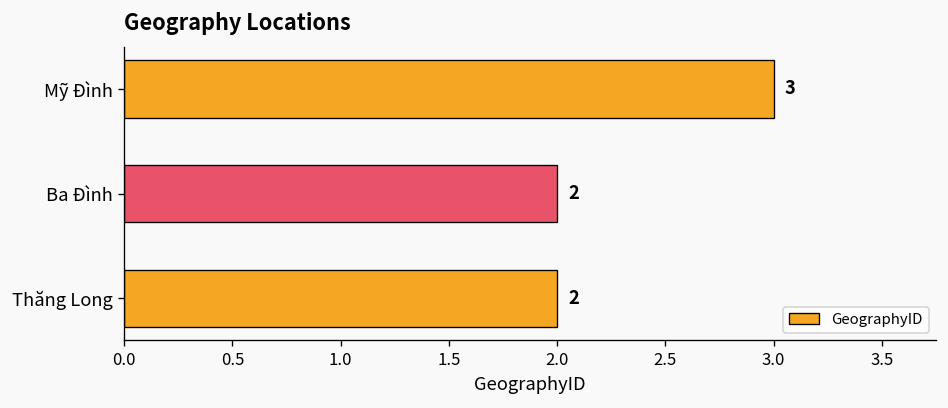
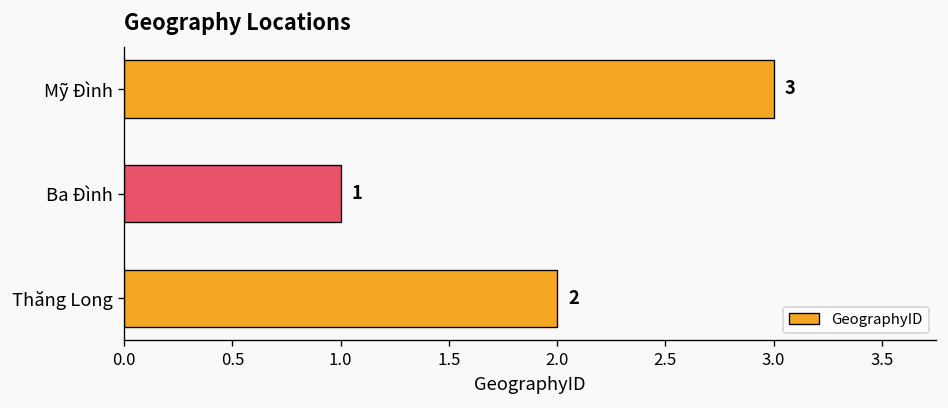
  {
    "Mỹ Đình": 3,
-   "Ba Đình": 2,
+   "Ba Đình": 1,
    "Thăng Long": 2
  }
